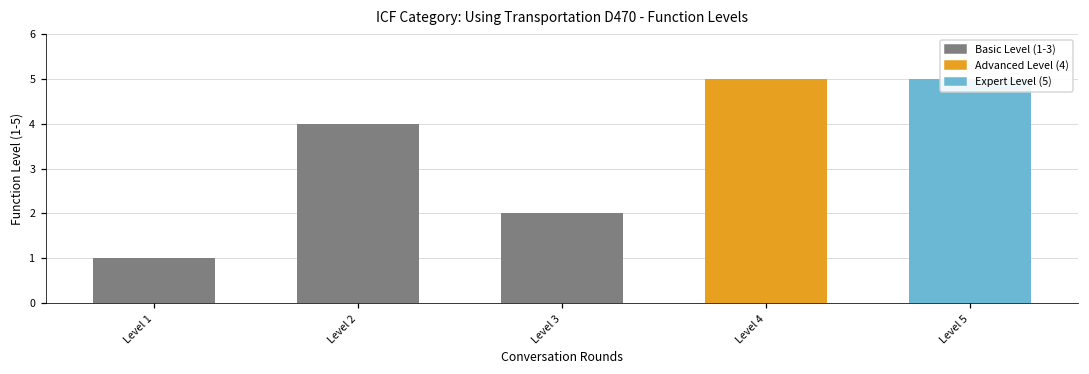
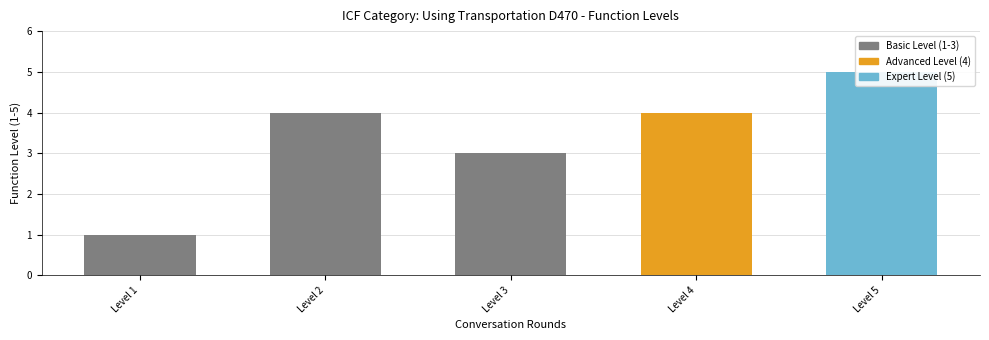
  {
    "Level 1": 1,
    "Level 2": 4,
-   "Level 3": 2,
-   "Level 4": 5
+   "Level 3": 3,
+   "Level 4": 4
  }
